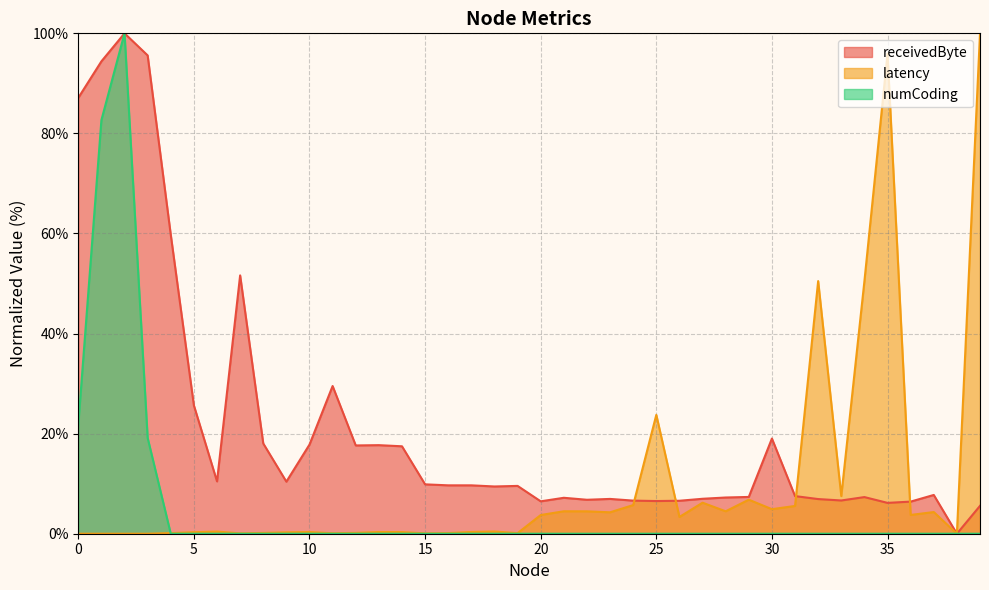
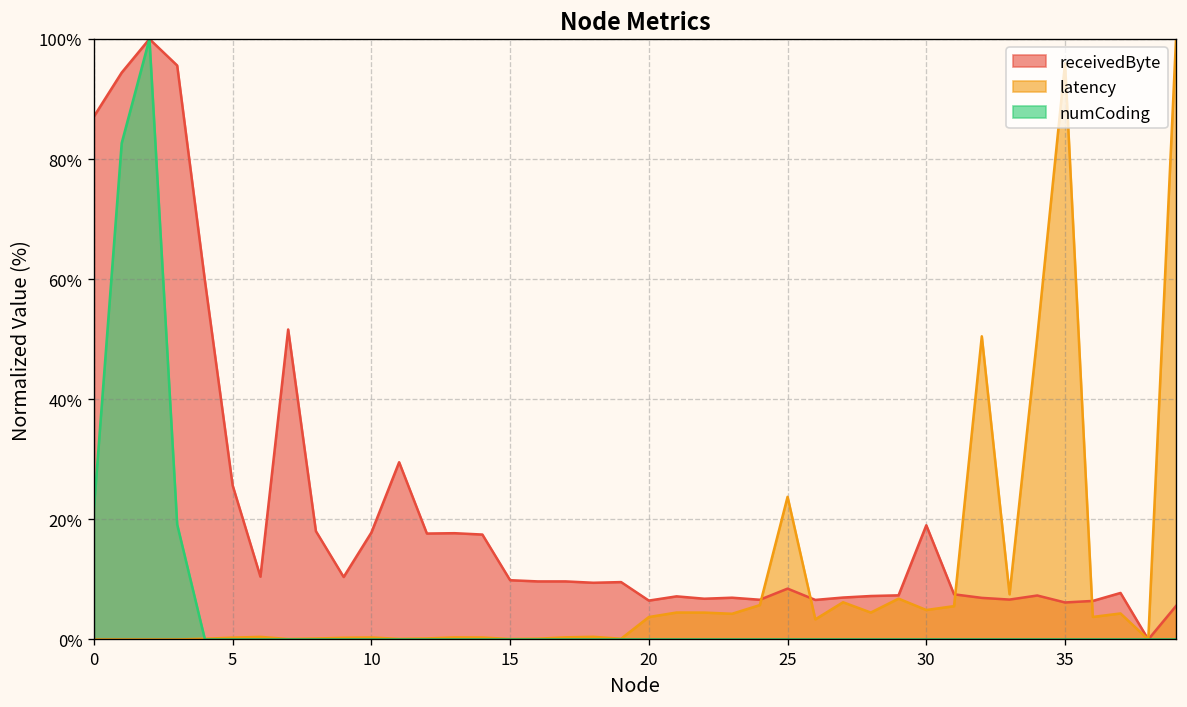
  {
    "receivedByte": {
      "0": "87%",
      "5": "26%",
      "10": "18%",
      "15": "10%",
      "20": "6%",
-     "25": "7%",
+     "25": "8%",
      "30": "19%",
      "35": "6%"
    },
    "latency": {
      "0": "0%",
      "20": "4%",
      "25": "24%",
      "30": "5%"
    },
    "numCoding": {
      "0": "22%",
      "20": "0%",
      "25": "0%",
      "30": "0%",
      "35": "0%"
    }
  }
